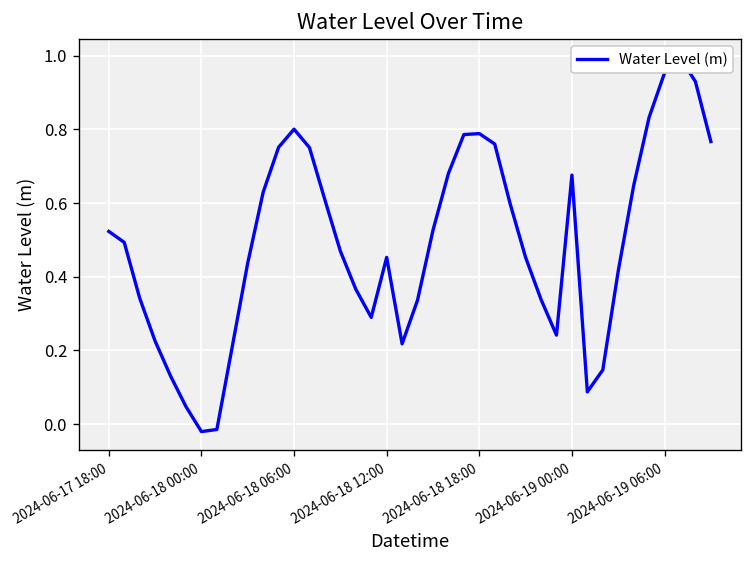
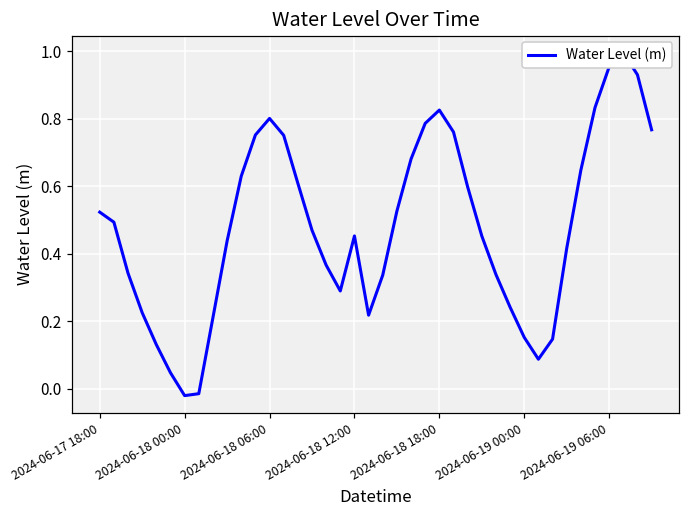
  {
    "2024-06-17 18:00": 0.52,
    "2024-06-18 00:00": -0.02,
    "2024-06-18 06:00": 0.80,
    "2024-06-18 12:00": 0.45,
-   "2024-06-18 18:00": 0.79,
-   "2024-06-19 00:00": 0.68
+   "2024-06-18 18:00": 0.83,
+   "2024-06-19 00:00": 0.15
  }
